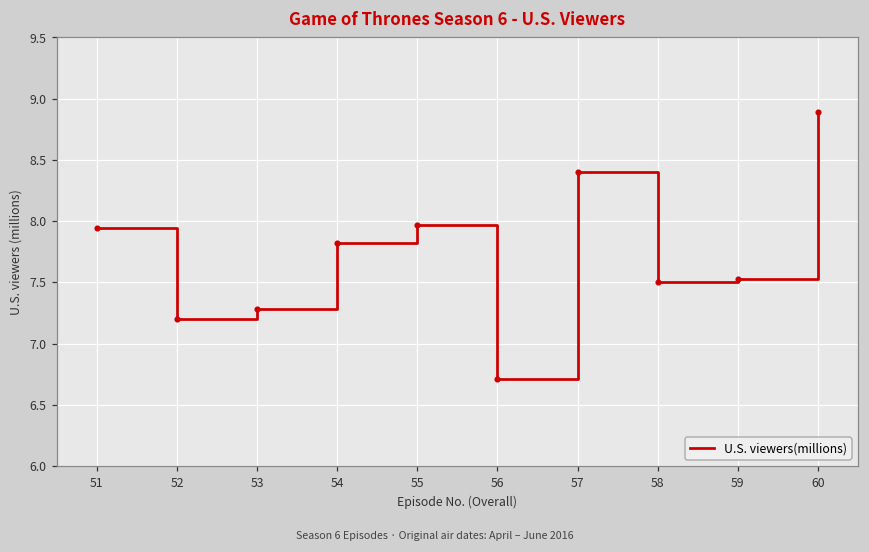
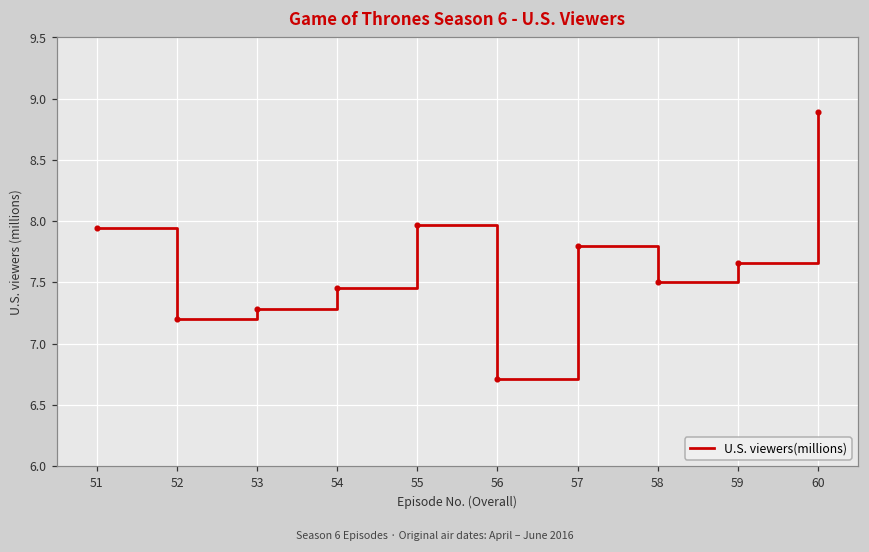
  {
    "51": 7.94,
    "52": 7.20,
    "53": 7.28,
-   "54": 7.82,
+   "54": 7.45,
    "55": 7.97,
    "56": 6.71,
-   "57": 8.4,
+   "57": 7.8,
    "58": 7.50,
-   "59": 7.53,
+   "59": 7.66,
    "60": 8.89
  }
